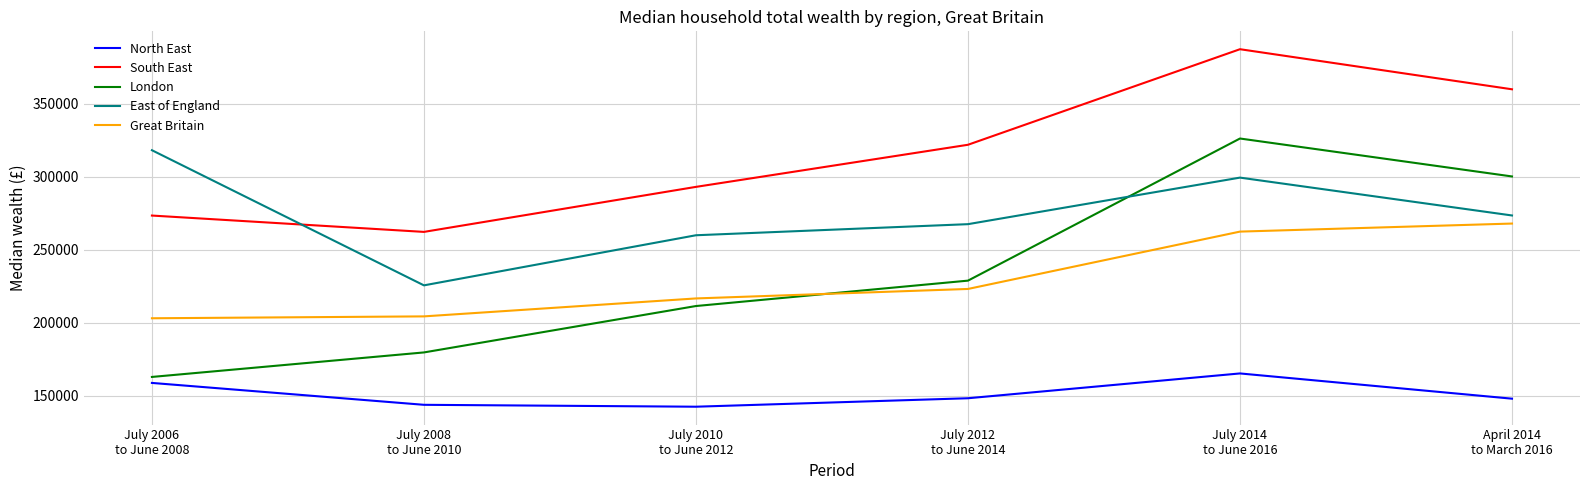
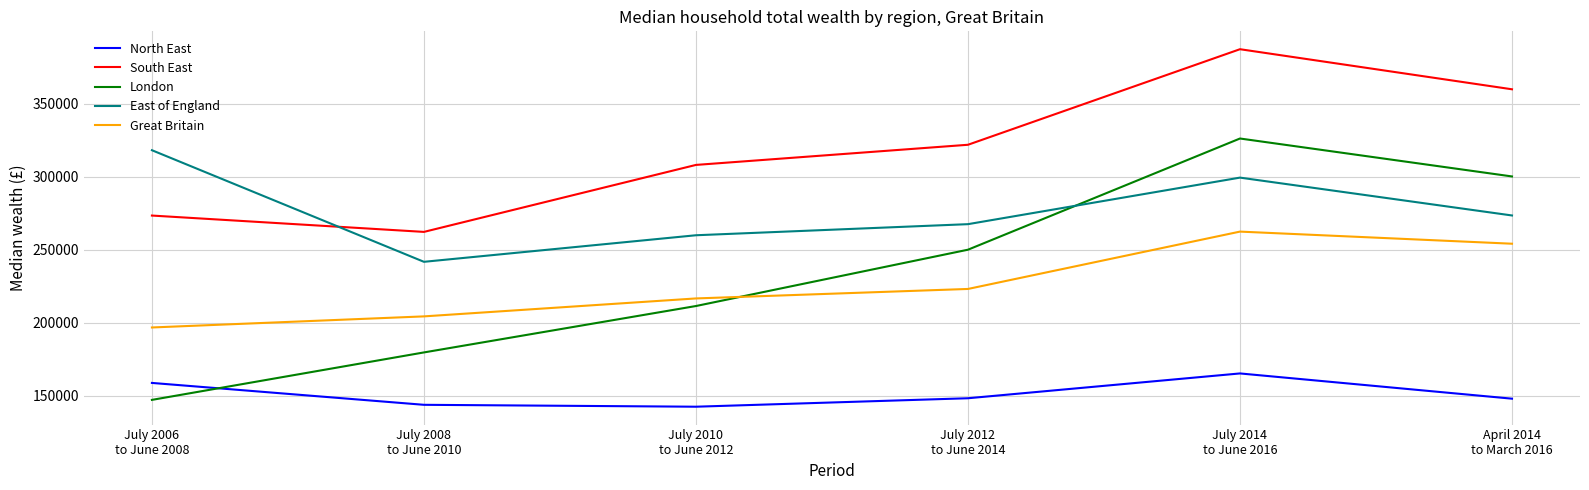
  {
    "North East": {
      "July 2006 to June 2008": 159000,
      "July 2008 to June 2010": 144000,
      "July 2010 to June 2012": 142000,
      "July 2012 to June 2014": 148000,
      "July 2014 to June 2016": 165000,
      "April 2014 to March 2016": 148000
    },
    "South East": {
      "July 2006 to June 2008": 273000,
      "July 2008 to June 2010": 262000,
-     "July 2010 to June 2012": 293000,
+     "July 2010 to June 2012": 308000,
      "July 2012 to June 2014": 322000,
      "July 2014 to June 2016": 387000,
      "April 2014 to March 2016": 360000
    },
    "London": {
-     "July 2006 to June 2008": 163000,
+     "July 2006 to June 2008": 147000,
      "July 2008 to June 2010": 180000,
      "July 2010 to June 2012": 211000,
-     "July 2012 to June 2014": 229000,
+     "July 2012 to June 2014": 250000,
      "July 2014 to June 2016": 326000,
      "April 2014 to March 2016": 300000
    },
    "East of England": {
      "July 2006 to June 2008": 318000,
-     "July 2008 to June 2010": 226000,
+     "July 2008 to June 2010": 242000,
      "July 2010 to June 2012": 260000,
      "July 2012 to June 2014": 268000,
      "July 2014 to June 2016": 299000,
      "April 2014 to March 2016": 273000
    },
    "Great Britain": {
-     "July 2006 to June 2008": 203000,
+     "July 2006 to June 2008": 197000,
      "July 2008 to June 2010": 204000,
      "July 2010 to June 2012": 217000,
      "July 2012 to June 2014": 223000,
      "July 2014 to June 2016": 262000,
-     "April 2014 to March 2016": 268000
+     "April 2014 to March 2016": 254000
    }
  }
